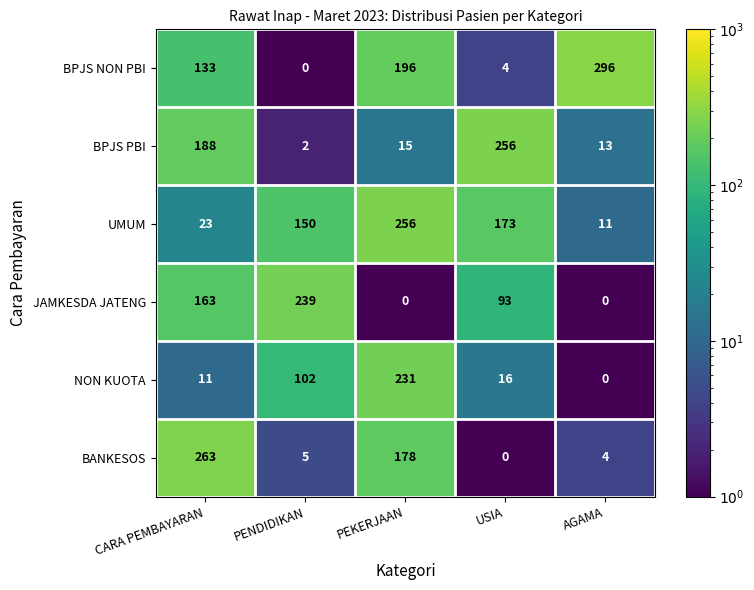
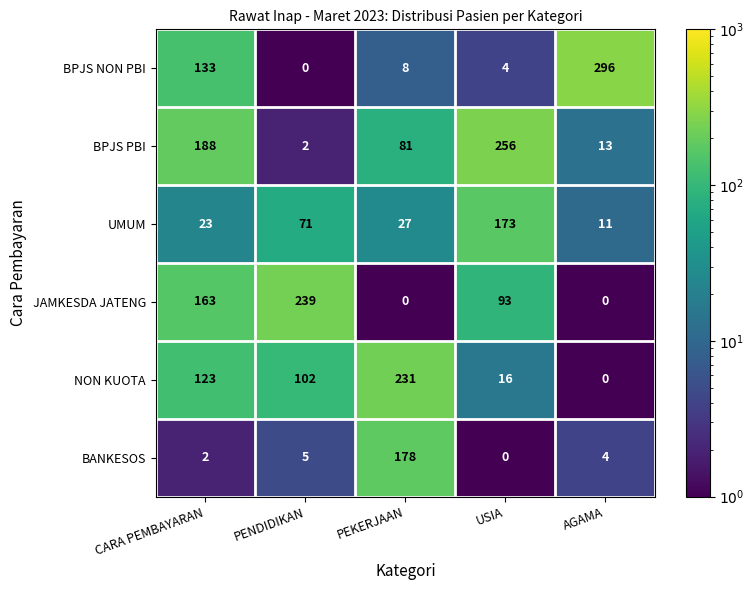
  {
    "BPJS NON PBI": {
      "CARA PEMBAYARAN": 133,
      "PENDIDIKAN": 0,
-     "PEKERJAAN": 196,
+     "PEKERJAAN": 8,
      "USIA": 4,
      "AGAMA": 296
    },
    "BPJS PBI": {
      "CARA PEMBAYARAN": 188,
      "PENDIDIKAN": 2,
-     "PEKERJAAN": 15,
+     "PEKERJAAN": 81,
      "USIA": 256,
      "AGAMA": 13
    },
    "UMUM": {
      "CARA PEMBAYARAN": 23,
-     "PENDIDIKAN": 150,
-     "PEKERJAAN": 256,
+     "PENDIDIKAN": 71,
+     "PEKERJAAN": 27,
      "USIA": 173,
      "AGAMA": 11
    },
    "JAMKESDA JATENG": {
      "CARA PEMBAYARAN": 163,
      "PENDIDIKAN": 239,
      "PEKERJAAN": 0,
      "USIA": 93,
      "AGAMA": 0
    },
    "NON KUOTA": {
-     "CARA PEMBAYARAN": 11,
+     "CARA PEMBAYARAN": 123,
      "PENDIDIKAN": 102,
      "PEKERJAAN": 231,
      "USIA": 16,
      "AGAMA": 0
    },
    "BANKESOS": {
-     "CARA PEMBAYARAN": 263,
+     "CARA PEMBAYARAN": 2,
      "PENDIDIKAN": 5,
      "PEKERJAAN": 178,
      "USIA": 0,
      "AGAMA": 4
    }
  }
